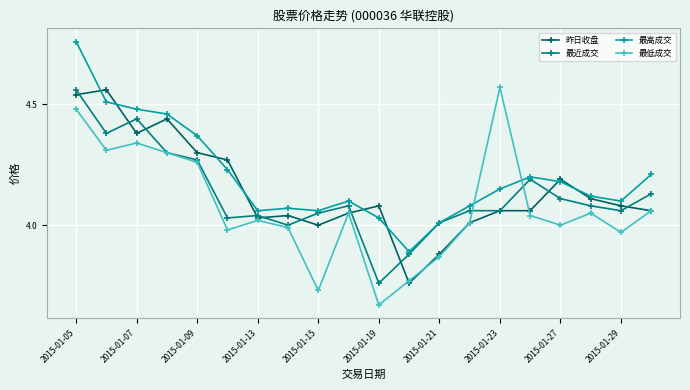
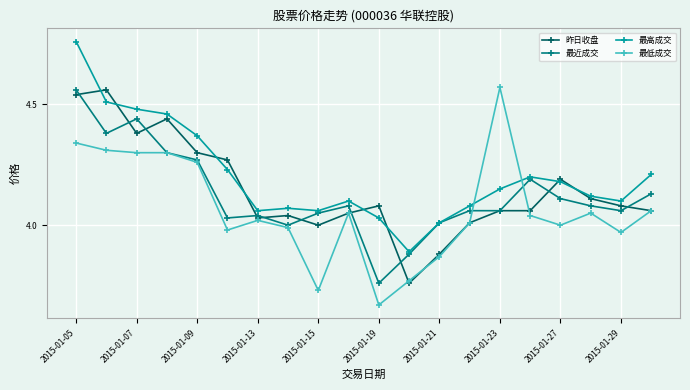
  {
    "最低成交": {
-     "2015-01-05": 4.48,
-     "2015-01-07": 4.34,
+     "2015-01-05": 4.34,
+     "2015-01-07": 4.30,
      "2015-01-15": 3.73,
      "2015-01-19": 3.67,
      "2015-01-23": 4.57,
      "2015-01-27": 4.00,
      "2015-01-29": 3.97
    }
  }
